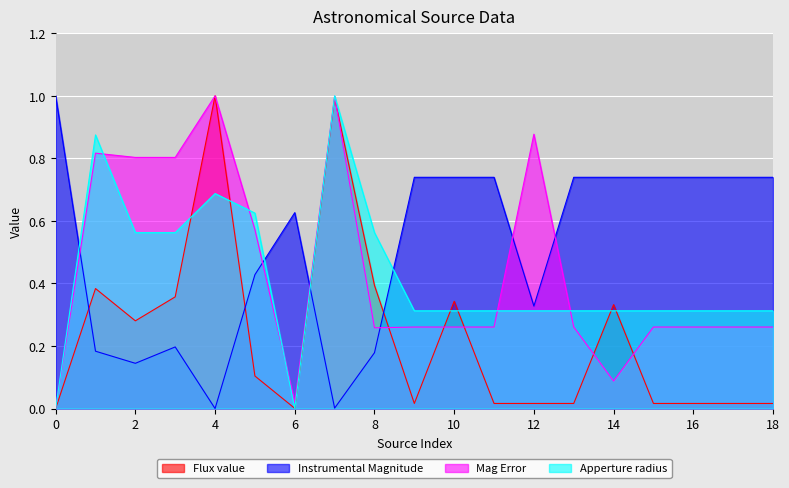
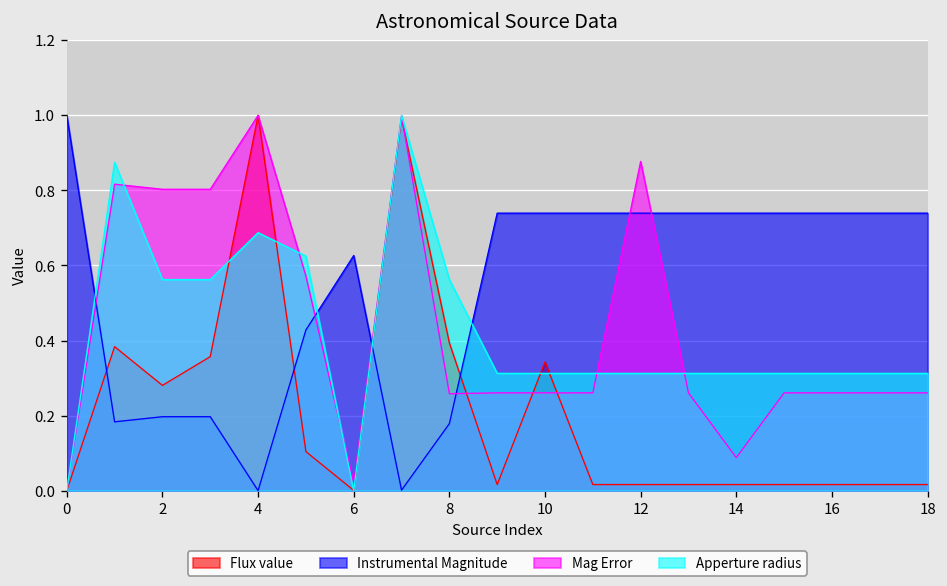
  {
    "Flux value": {
      "2": 0.28,
      "8": 0.39,
      "10": 0.34,
      "12": 0.02,
-     "14": 0.33,
+     "14": 0.02,
      "16": 0.02,
      "18": 0.02
    },
    "Instrumental Magnitude": {
      "0": 1.00,
-     "2": 0.14,
+     "2": 0.20,
      "4": 0.00,
      "6": 0.63,
      "8": 0.18,
      "10": 0.74,
-     "12": 0.33,
+     "12": 0.74,
      "14": 0.74,
      "16": 0.74,
      "18": 0.74
    },
    "Mag Error": {
      "2": 0.80,
      "6": 0.02,
      "8": 0.26,
      "10": 0.26,
      "12": 0.88,
      "14": 0.09,
      "16": 0.26,
      "18": 0.26
    },
    "Apperture radius": {
      "2": 0.56,
      "4": 0.69,
      "8": 0.56,
      "10": 0.31,
      "12": 0.31,
      "14": 0.31,
      "16": 0.31,
      "18": 0.31
    }
  }
